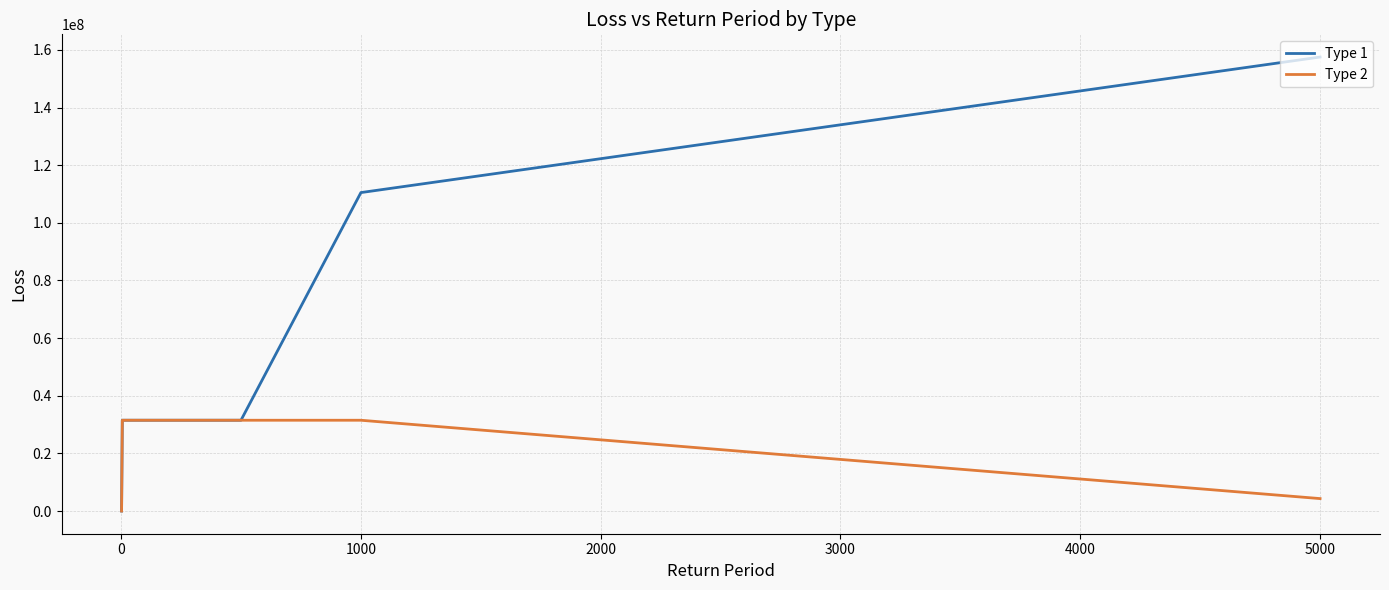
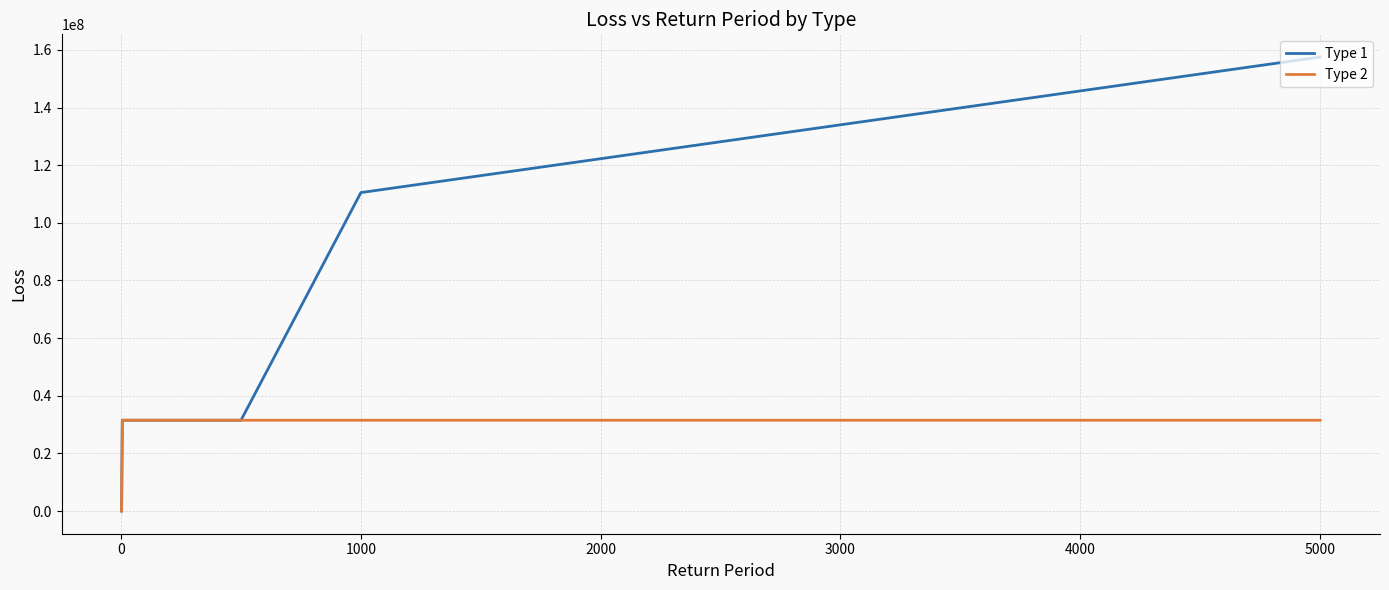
  {
    "Type 1": {
      "1000": 111000000
    },
    "Type 2": {
      "1000": 32000000,
-     "5000": 4000000
+     "5000": 32000000
    }
  }
